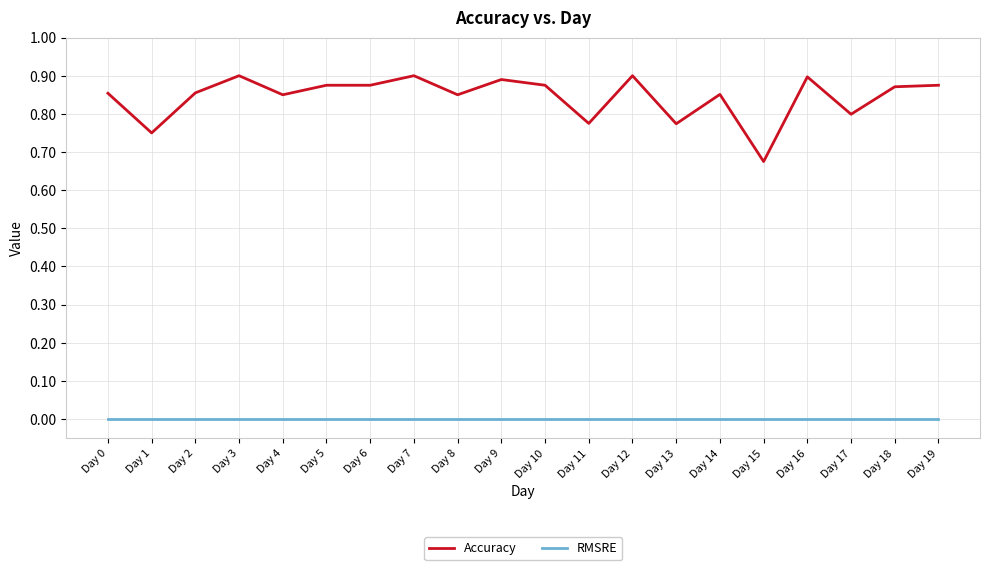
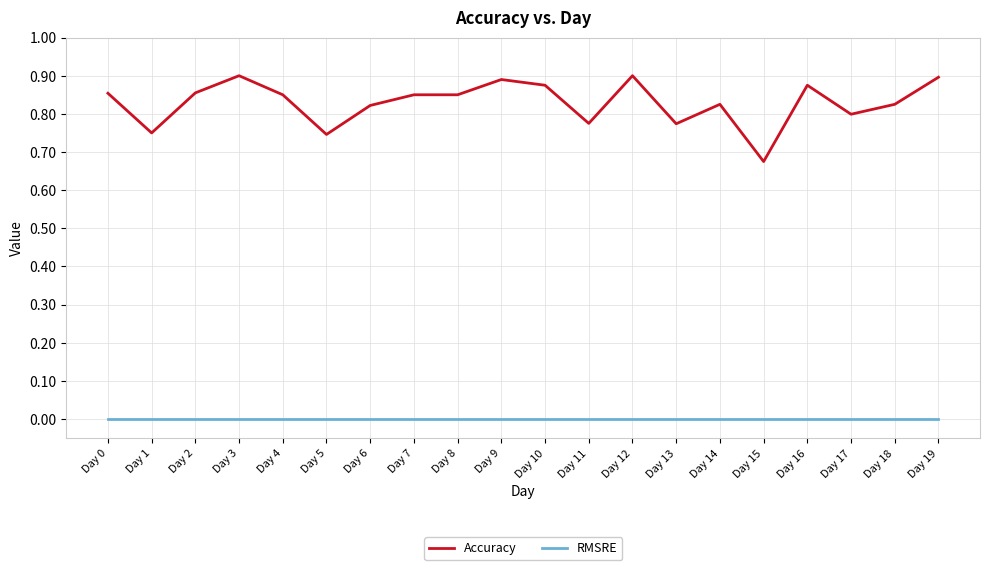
  {
    "Accuracy": {
      "Day 0": 0.85,
      "Day 1": 0.75,
      "Day 2": 0.86,
      "Day 3": 0.90,
      "Day 4": 0.85,
-     "Day 5": 0.88,
-     "Day 6": 0.88,
-     "Day 7": 0.90,
+     "Day 5": 0.75,
+     "Day 6": 0.82,
+     "Day 7": 0.85,
      "Day 8": 0.85,
      "Day 9": 0.89,
      "Day 10": 0.88,
      "Day 11": 0.78,
      "Day 12": 0.90,
      "Day 13": 0.77,
-     "Day 14": 0.85,
+     "Day 14": 0.83,
      "Day 15": 0.68,
-     "Day 16": 0.90,
+     "Day 16": 0.88,
      "Day 17": 0.80,
-     "Day 18": 0.87,
-     "Day 19": 0.88
+     "Day 18": 0.83,
+     "Day 19": 0.90
    },
    "RMSRE": {
      "Day 0": 0.00,
      "Day 1": 0.00,
      "Day 2": 0.00,
      "Day 3": 0.00,
      "Day 4": 0.00,
      "Day 5": 0.00,
      "Day 6": 0.00,
      "Day 7": 0.00,
      "Day 8": 0.00,
      "Day 9": 0.00,
      "Day 10": 0.00,
      "Day 11": 0.00,
      "Day 12": 0.00,
      "Day 13": 0.00,
      "Day 14": 0.00,
      "Day 15": 0.00,
      "Day 16": 0.00,
      "Day 17": 0.00,
      "Day 18": 0.00,
      "Day 19": 0.00
    }
  }
